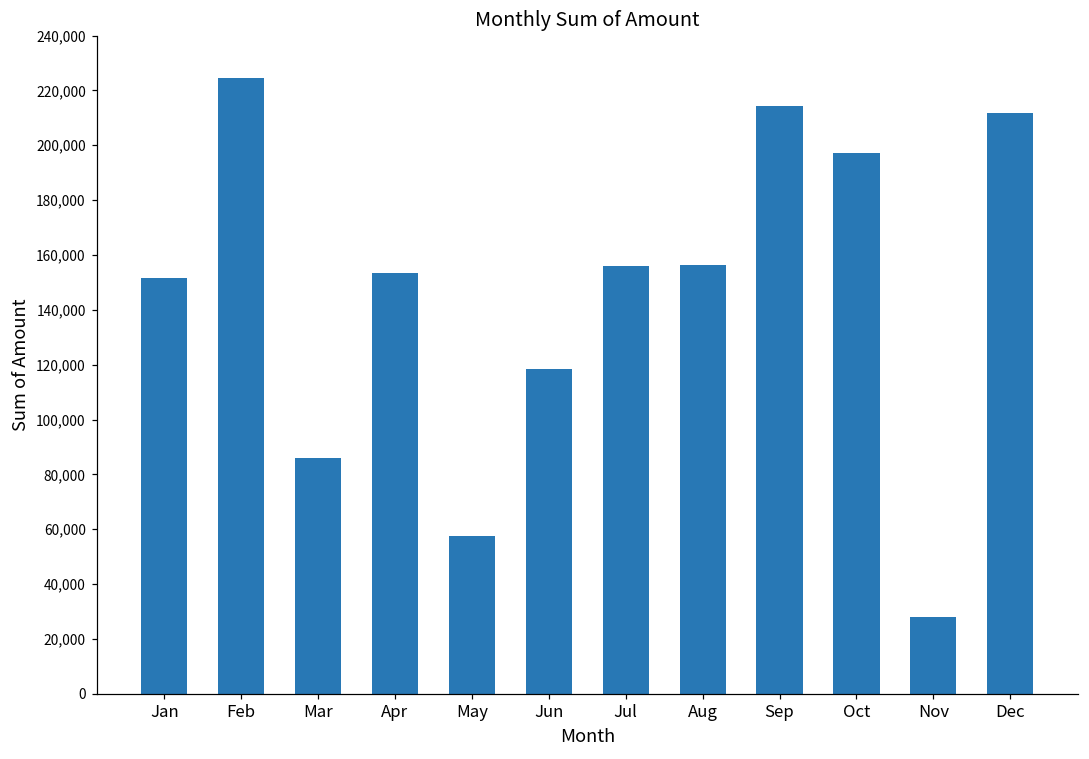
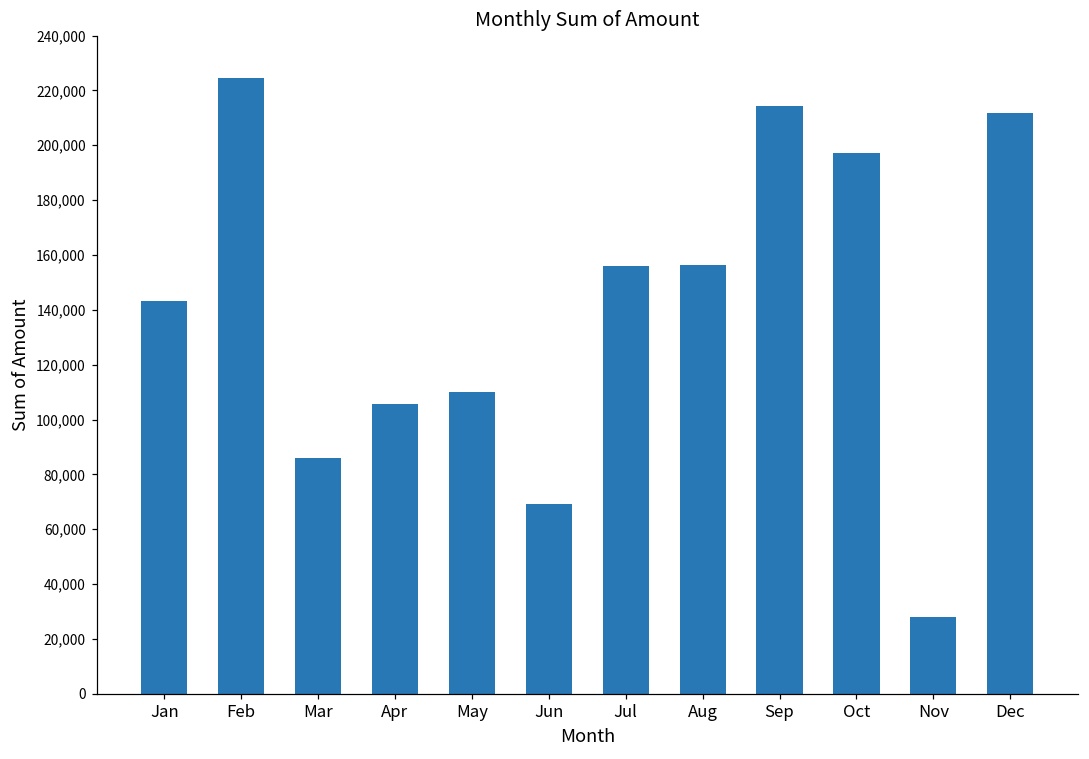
  {
-   "Jan": "152,000",
+   "Jan": "143,000",
    "Feb": "224,000",
    "Mar": "86,000",
-   "Apr": "154,000",
-   "May": "57,000",
-   "Jun": "119,000",
+   "Apr": "106,000",
+   "May": "110,000",
+   "Jun": "69,000",
    "Jul": "156,000",
    "Aug": "156,000",
    "Sep": "214,000",
    "Oct": "197,000",
    "Nov": "28,000",
    "Dec": "212,000"
  }
